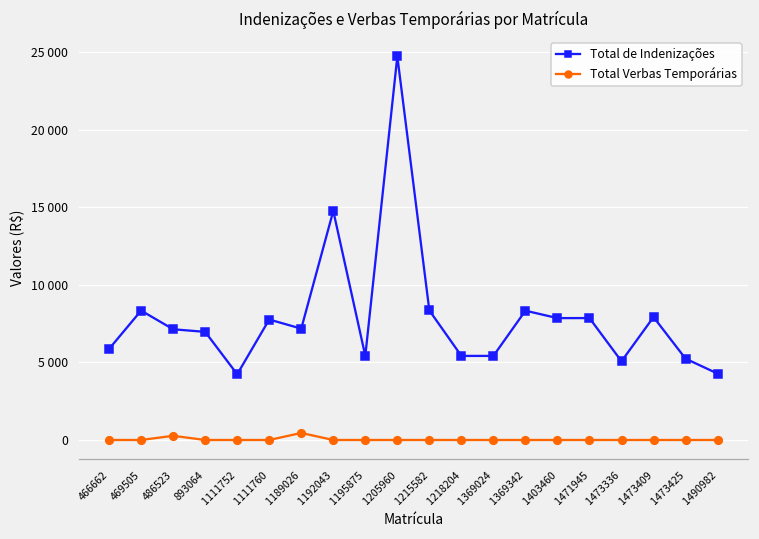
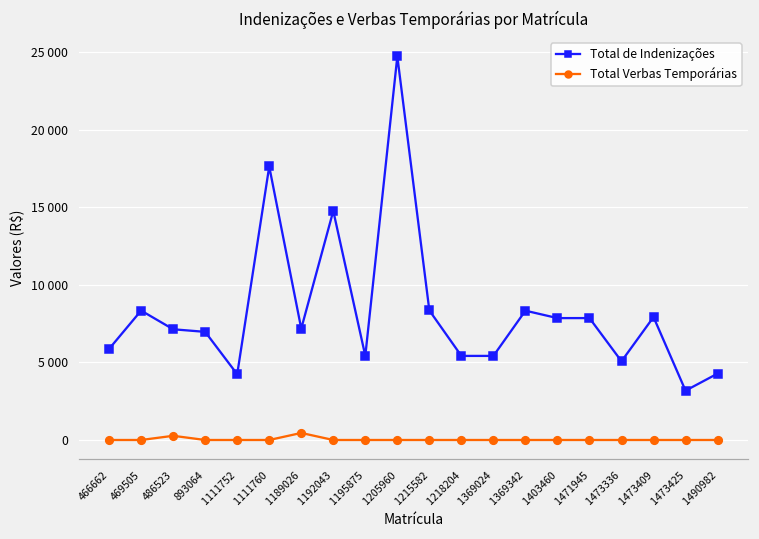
  {
    "Total de Indenizações": {
      "466662": 5900,
      "469505": 8300,
      "486523": 7100,
      "893064": 7000,
      "1111752": 4200,
-     "1111760": 7800,
+     "1111760": 17600,
      "1189026": 7200,
      "1192043": 14800,
      "1195875": 5400,
      "1205960": 24700,
      "1215582": 8400,
      "1218204": 5400,
      "1369024": 5400,
      "1369342": 8300,
      "1403460": 7900,
      "1471945": 7900,
      "1473336": 5100,
      "1473409": 7900,
-     "1473425": 5200,
+     "1473425": 3200,
      "1490982": 4300
    },
    "Total Verbas Temporárias": {
      "466662": 0,
      "469505": 0,
      "486523": 300,
      "893064": 0,
      "1111752": 0,
      "1111760": 0,
      "1189026": 500,
      "1192043": 0,
      "1195875": 0,
      "1205960": 0,
      "1215582": 0,
      "1218204": 0,
      "1369024": 0,
      "1369342": 0,
      "1403460": 0,
      "1471945": 0,
      "1473336": 0,
      "1473409": 0,
      "1473425": 0,
      "1490982": 0
    }
  }
